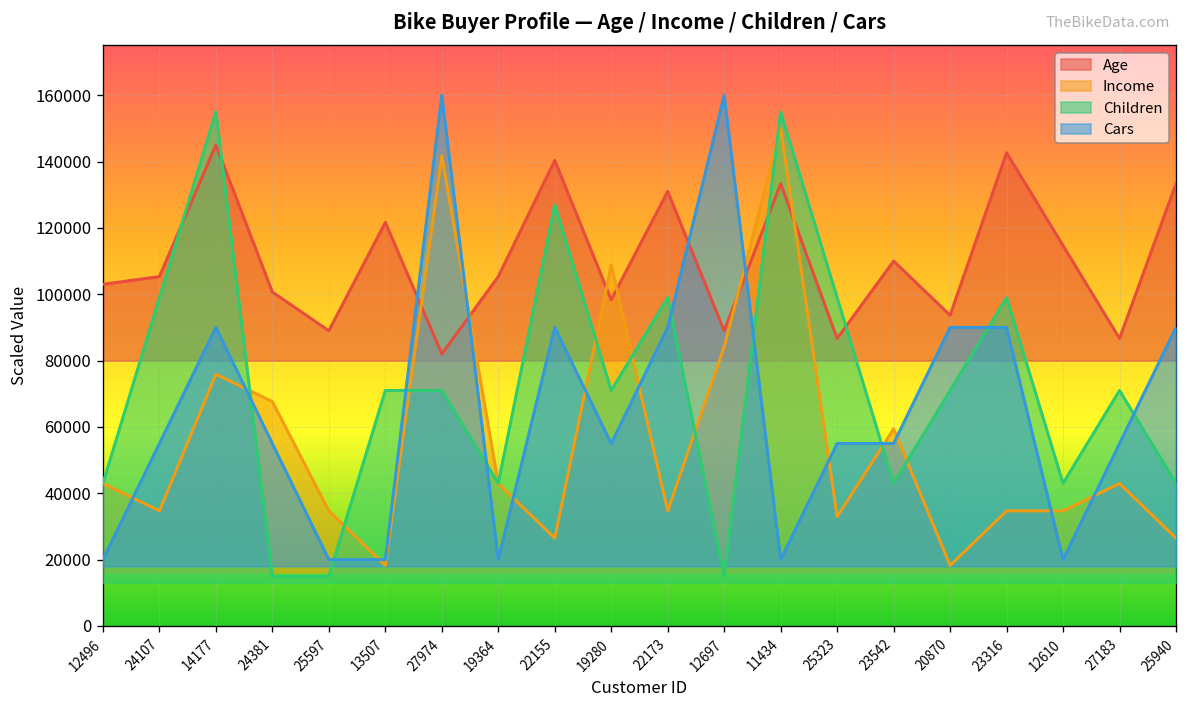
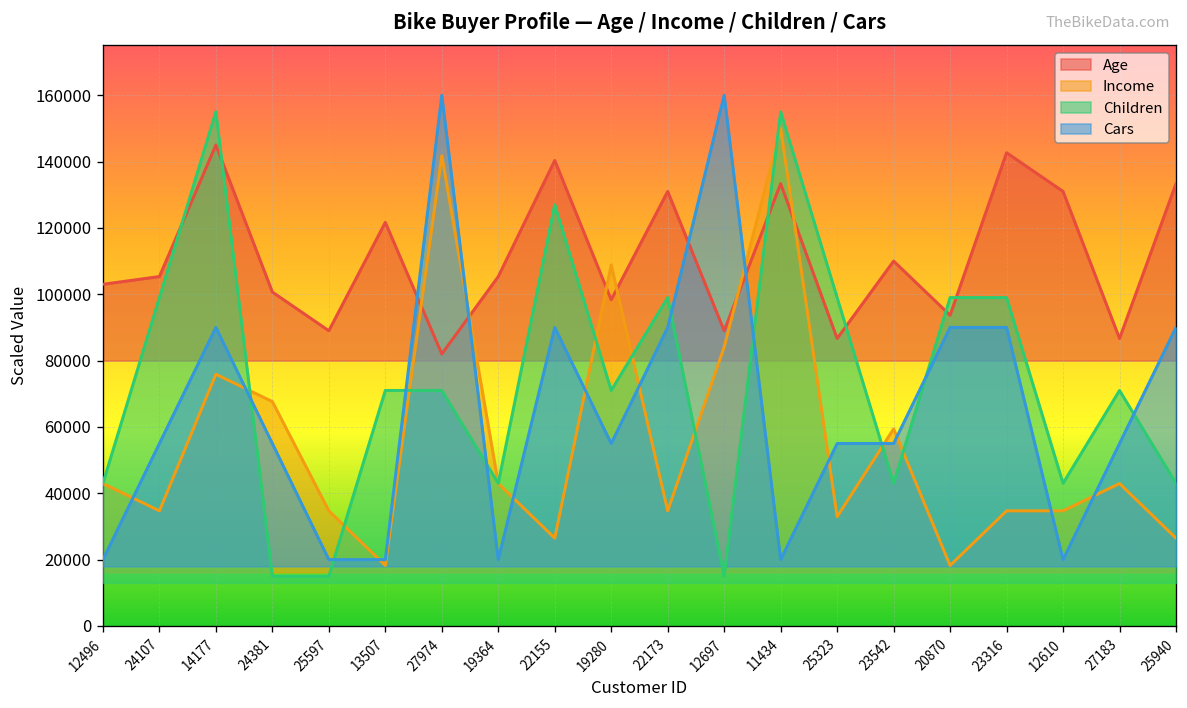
  {
    "Age": {
      "12496": 103000,
      "24107": 105000,
      "14177": 145000,
      "24381": 101000,
      "25597": 89000,
      "13507": 122000,
      "27974": 82000,
      "19364": 105000,
      "22155": 140000,
      "19280": 98000,
      "22173": 131000,
      "12697": 89000,
      "11434": 133000,
      "25323": 87000,
      "23542": 110000,
      "20870": 94000,
      "23316": 143000,
-     "12610": 115000,
+     "12610": 131000,
      "27183": 87000,
      "25940": 133000
    },
    "Income": {
      "24107": 35000,
      "14177": 76000,
      "24381": 68000,
      "25597": 35000,
      "13507": 18000,
      "27974": 142000,
      "22155": 26000,
      "19280": 109000,
      "22173": 35000,
      "12697": 84000,
      "11434": 150000,
      "25323": 33000,
      "23542": 59000,
      "20870": 18000,
      "23316": 35000,
      "12610": 35000,
      "27183": 43000,
      "25940": 26000
    },
    "Children": {
      "24107": 99000,
      "14177": 155000,
      "24381": 15000,
      "25597": 15000,
      "13507": 71000,
      "27974": 71000,
      "22155": 127000,
      "19280": 71000,
      "22173": 99000,
      "12697": 15000,
      "11434": 155000,
      "25323": 99000,
      "23542": 43000,
-     "20870": 71000,
+     "20870": 99000,
      "23316": 99000,
      "12610": 43000,
      "27183": 71000,
      "25940": 43000
    },
    "Cars": {
      "12496": 20000,
      "24107": 55000,
      "14177": 90000,
      "24381": 55000,
      "25597": 20000,
      "13507": 20000,
      "27974": 160000,
      "19364": 20000,
      "22155": 90000,
      "19280": 55000,
      "22173": 90000,
      "12697": 160000,
      "11434": 20000,
      "25323": 55000,
      "23542": 55000,
      "20870": 90000,
      "23316": 90000,
      "12610": 20000,
      "27183": 55000,
      "25940": 90000
    }
  }
